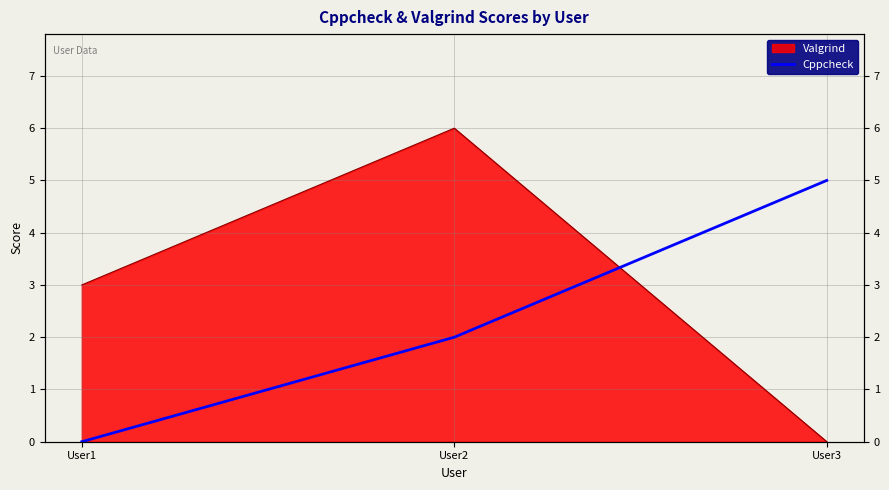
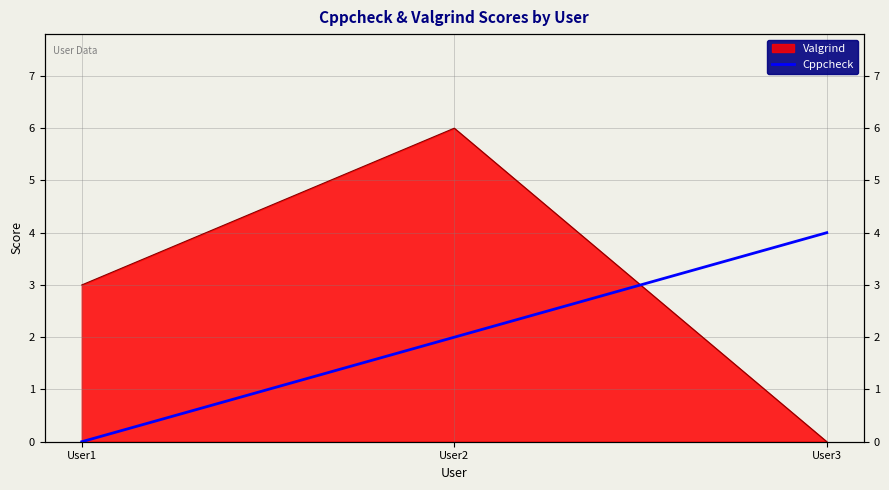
  {
    "Valgrind": {
      "User1": 3,
      "User2": 6,
      "User3": 0
    },
    "Cppcheck": {
      "User1": 0,
      "User2": 2,
-     "User3": 5
+     "User3": 4
    }
  }
